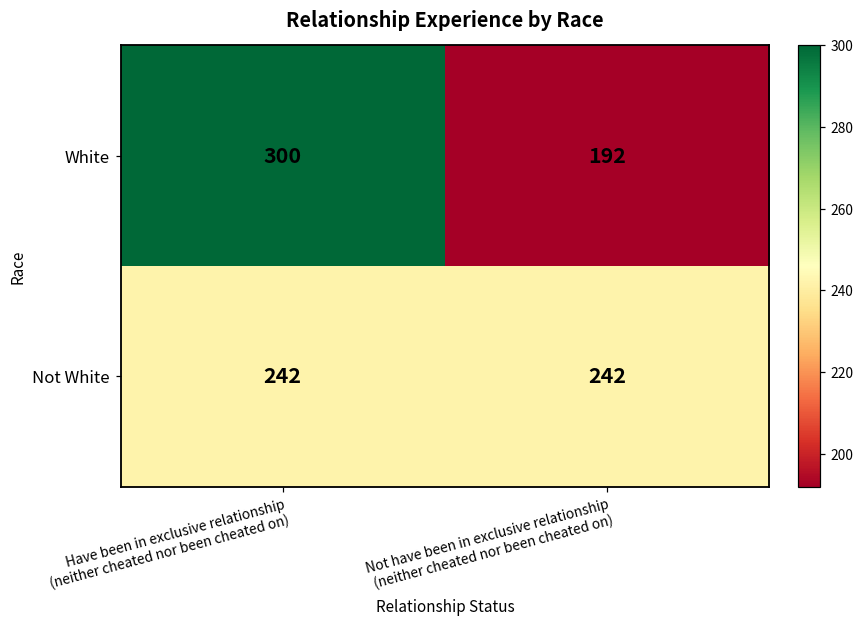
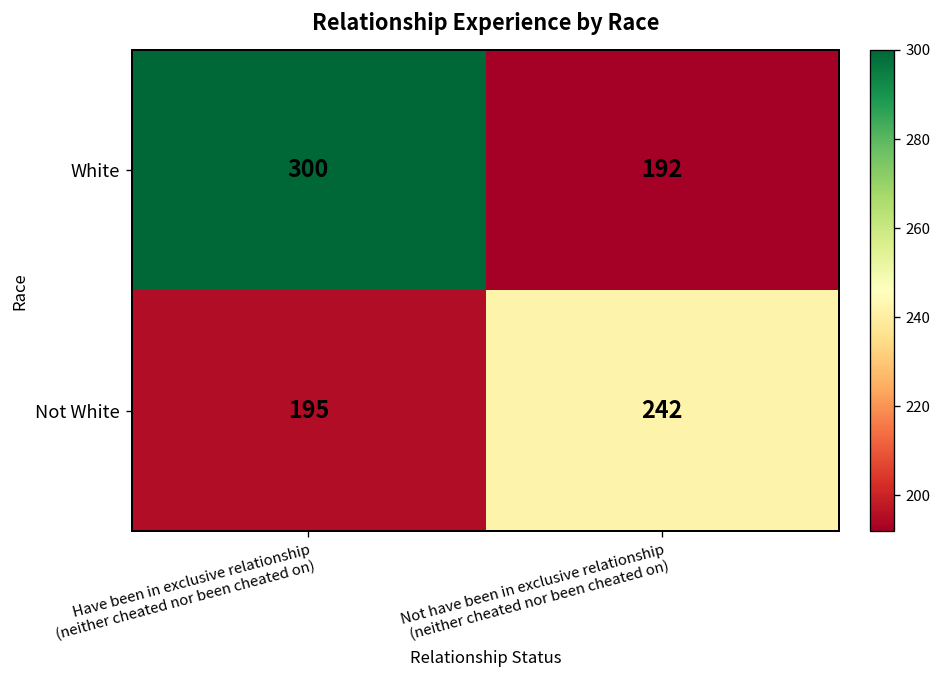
  {
    "White": {
      "Have been in exclusive relationship (neither cheated nor been cheated on)": 300,
      "Not have been in exclusive relationship (neither cheated nor been cheated on)": 192
    },
    "Not White": {
-     "Have been in exclusive relationship (neither cheated nor been cheated on)": 242,
+     "Have been in exclusive relationship (neither cheated nor been cheated on)": 195,
      "Not have been in exclusive relationship (neither cheated nor been cheated on)": 242
    }
  }
